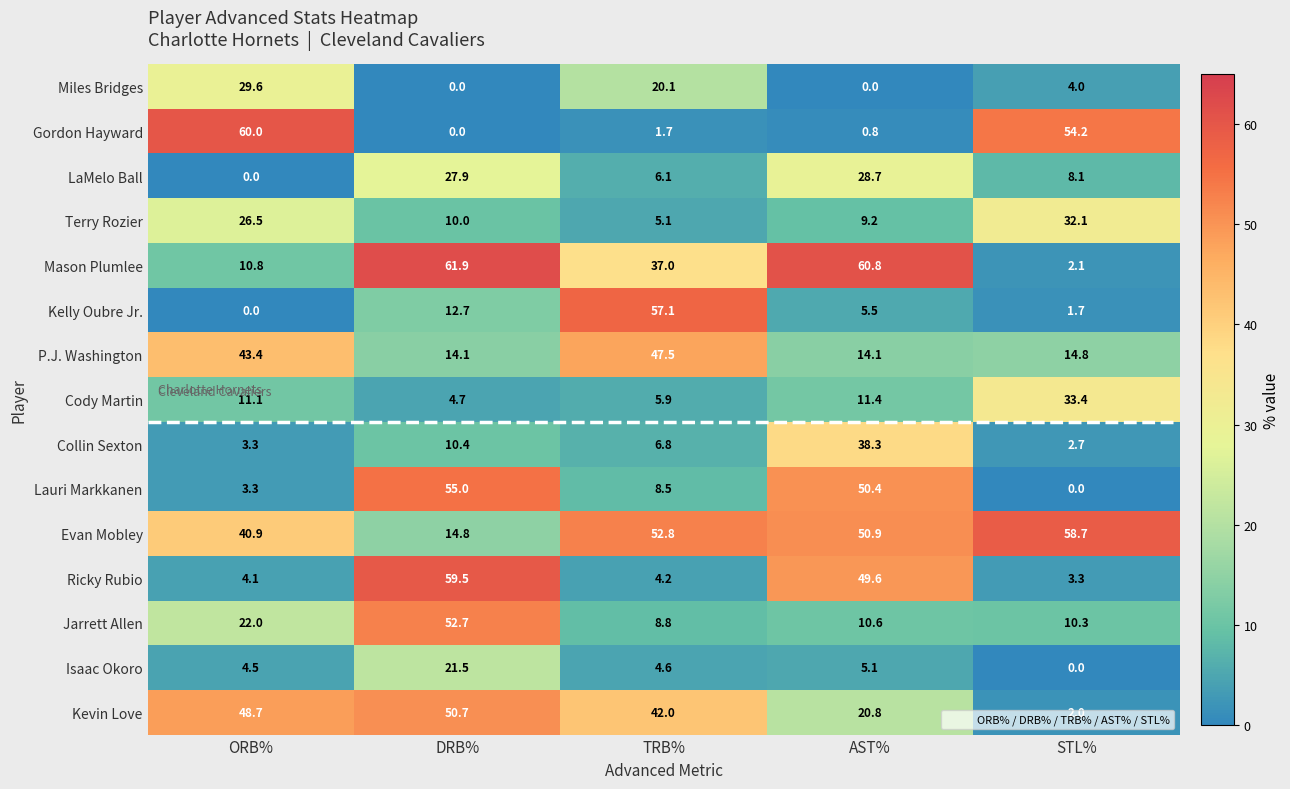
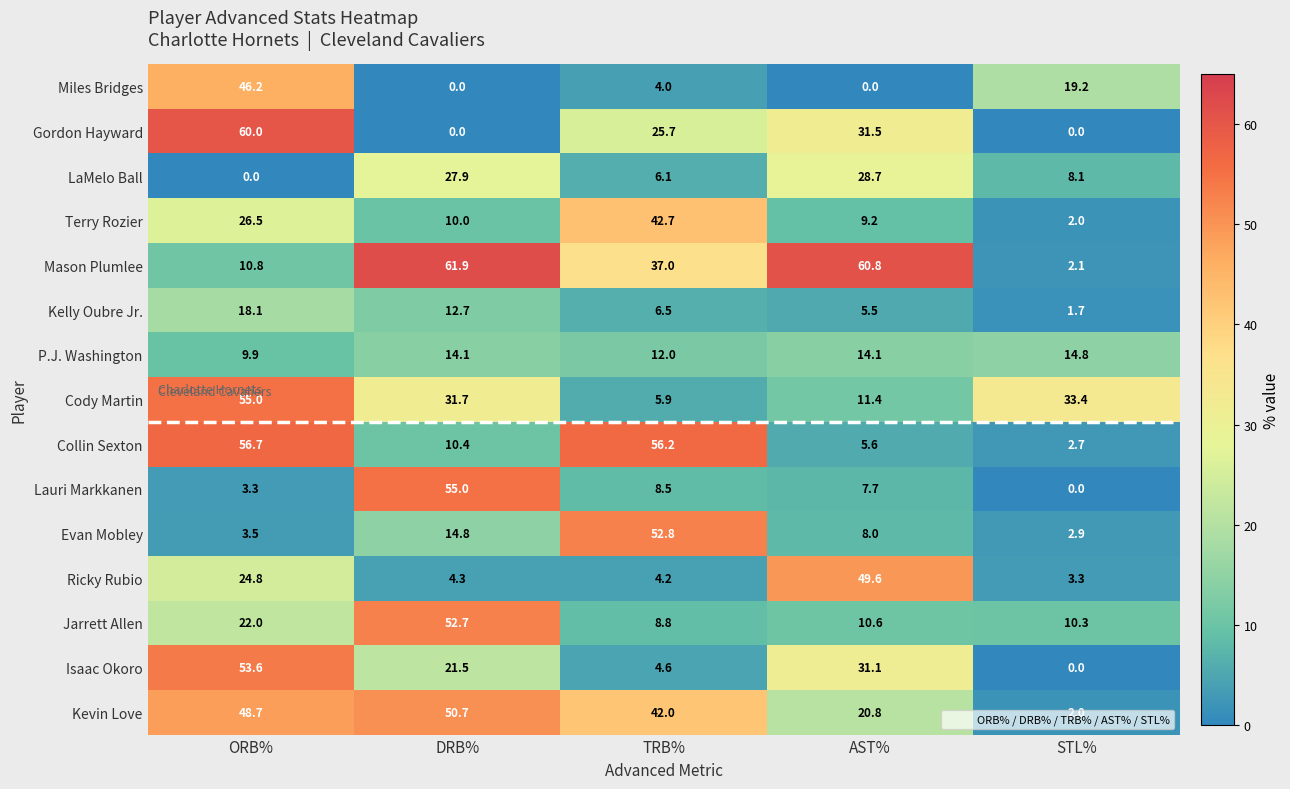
  {
    "Miles Bridges": {
-     "ORB%": 29.6,
+     "ORB%": 46.2,
      "DRB%": 0.0,
-     "TRB%": 20.1,
+     "TRB%": 4.0,
      "AST%": 0.0,
-     "STL%": 4.0
+     "STL%": 19.2
    },
    "Gordon Hayward": {
      "ORB%": 60.0,
      "DRB%": 0.0,
-     "TRB%": 1.7,
-     "AST%": 0.8,
-     "STL%": 54.2
+     "TRB%": 25.7,
+     "AST%": 31.5,
+     "STL%": 0.0
    },
    "LaMelo Ball": {
      "ORB%": 0.0,
      "DRB%": 27.9,
      "TRB%": 6.1,
      "AST%": 28.7,
      "STL%": 8.1
    },
    "Terry Rozier": {
      "ORB%": 26.5,
      "DRB%": 10.0,
-     "TRB%": 5.1,
+     "TRB%": 42.7,
      "AST%": 9.2,
-     "STL%": 32.1
+     "STL%": 2.0
    },
    "Mason Plumlee": {
      "ORB%": 10.8,
      "DRB%": 61.9,
      "TRB%": 37.0,
      "AST%": 60.8,
      "STL%": 2.1
    },
    "Kelly Oubre Jr.": {
-     "ORB%": 0.0,
+     "ORB%": 18.1,
      "DRB%": 12.7,
-     "TRB%": 57.1,
+     "TRB%": 6.5,
      "AST%": 5.5,
      "STL%": 1.7
    },
    "P.J. Washington": {
-     "ORB%": 43.4,
+     "ORB%": 9.9,
      "DRB%": 14.1,
-     "TRB%": 47.5,
+     "TRB%": 12.0,
      "AST%": 14.1,
      "STL%": 14.8
    },
    "Cody Martin": {
-     "ORB%": 11.1,
-     "DRB%": 4.7,
+     "ORB%": 55.0,
+     "DRB%": 31.7,
      "TRB%": 5.9,
      "AST%": 11.4,
      "STL%": 33.4
    },
    "Collin Sexton": {
-     "ORB%": 3.3,
+     "ORB%": 56.7,
      "DRB%": 10.4,
-     "TRB%": 6.8,
-     "AST%": 38.3,
+     "TRB%": 56.2,
+     "AST%": 5.6,
      "STL%": 2.7
    },
    "Lauri Markkanen": {
      "ORB%": 3.3,
      "DRB%": 55.0,
      "TRB%": 8.5,
-     "AST%": 50.4,
+     "AST%": 7.7,
      "STL%": 0.0
    },
    "Evan Mobley": {
-     "ORB%": 40.9,
+     "ORB%": 3.5,
      "DRB%": 14.8,
      "TRB%": 52.8,
-     "AST%": 50.9,
-     "STL%": 58.7
+     "AST%": 8.0,
+     "STL%": 2.9
    },
    "Ricky Rubio": {
-     "ORB%": 4.1,
-     "DRB%": 59.5,
+     "ORB%": 24.8,
+     "DRB%": 4.3,
      "TRB%": 4.2,
      "AST%": 49.6,
      "STL%": 3.3
    },
    "Jarrett Allen": {
      "ORB%": 22.0,
      "DRB%": 52.7,
      "TRB%": 8.8,
      "AST%": 10.6,
      "STL%": 10.3
    },
    "Isaac Okoro": {
-     "ORB%": 4.5,
+     "ORB%": 53.6,
      "DRB%": 21.5,
      "TRB%": 4.6,
-     "AST%": 5.1,
+     "AST%": 31.1,
      "STL%": 0.0
    },
    "Kevin Love": {
      "ORB%": 48.7,
      "DRB%": 50.7,
      "TRB%": 42.0,
      "AST%": 20.8
    }
  }
